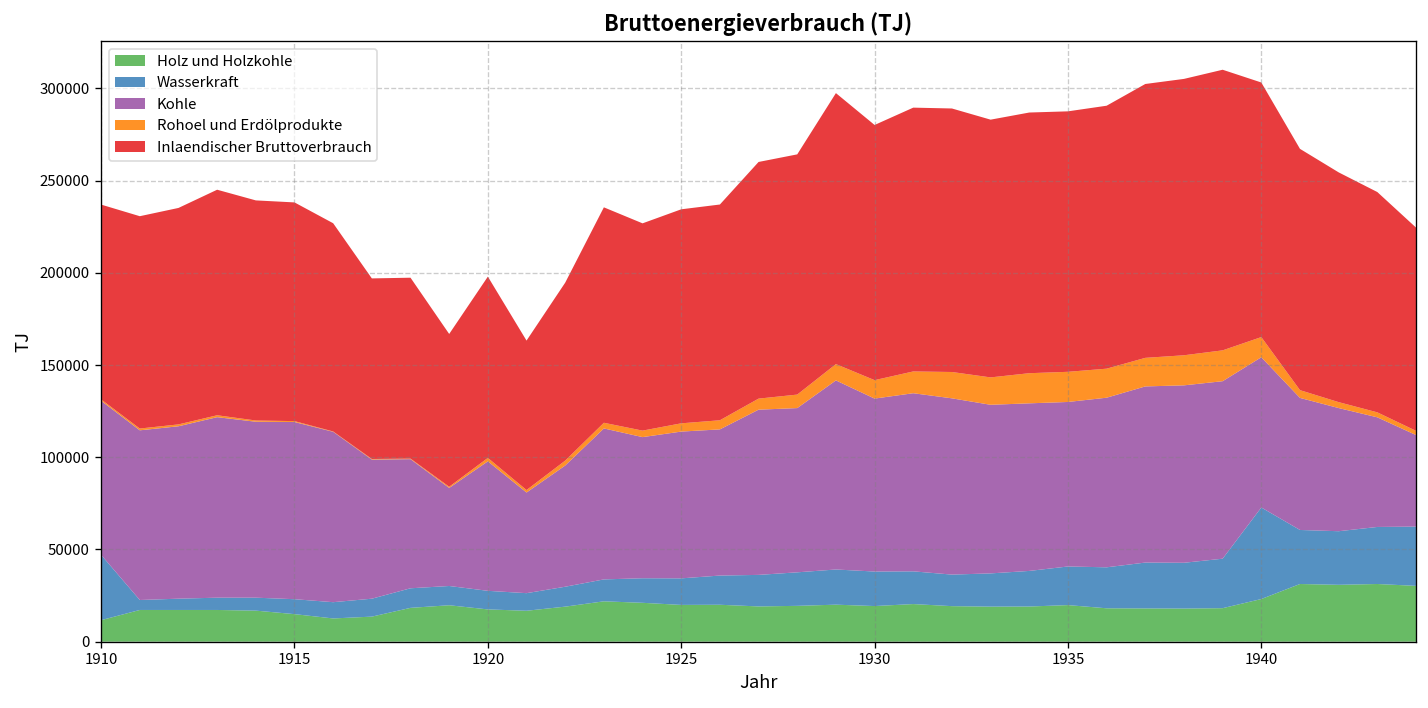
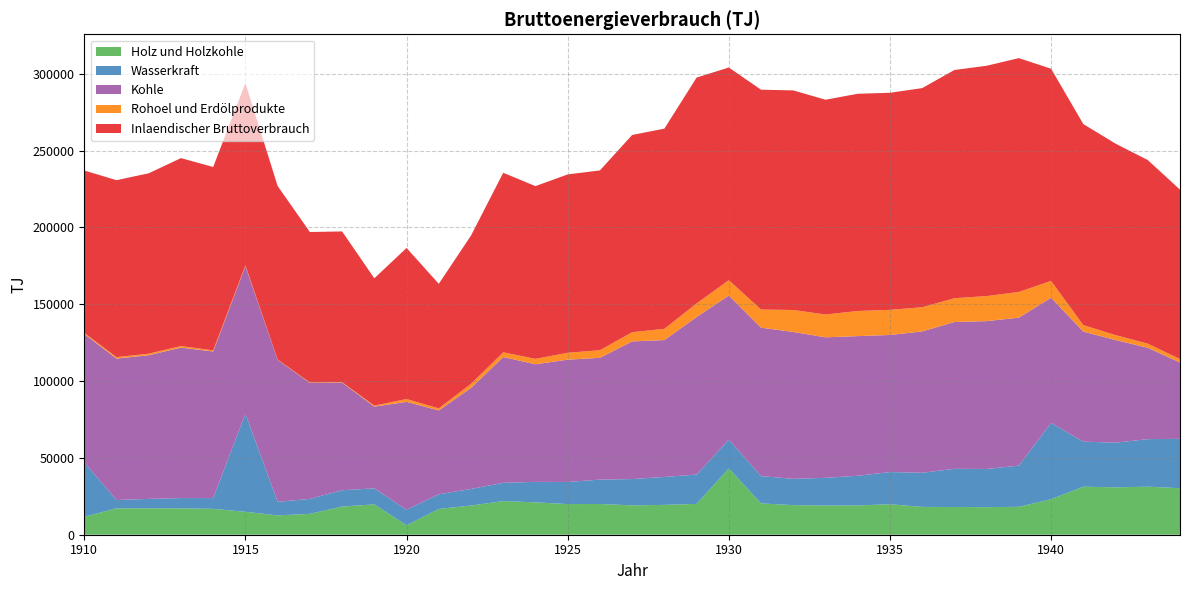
  {
    "Holz und Holzkohle": {
      "1910": 12000,
      "1915": 15000,
-     "1920": 17000,
+     "1920": 6000,
      "1925": 20000,
-     "1930": 19000,
+     "1930": 43000,
      "1935": 20000,
      "1940": 23000
    },
    "Wasserkraft": {
      "1910": 35000,
-     "1915": 8000,
+     "1915": 64000,
      "1920": 10000,
      "1925": 14000,
      "1930": 19000,
      "1935": 21000,
      "1940": 50000
    },
    "Kohle": {
      "1920": 70000,
      "1925": 80000,
      "1930": 94000,
      "1935": 89000,
      "1940": 81000
    },
    "Rohoel und Erdölprodukte": {
      "1920": 2000,
      "1925": 4000,
      "1930": 10000,
      "1935": 16000,
      "1940": 11000
    },
    "Inlaendischer Bruttoverbrauch": {
      "1910": 106000,
      "1920": 98000,
      "1925": 116000,
      "1930": 138000,
      "1935": 141000,
      "1940": 138000
    }
  }
